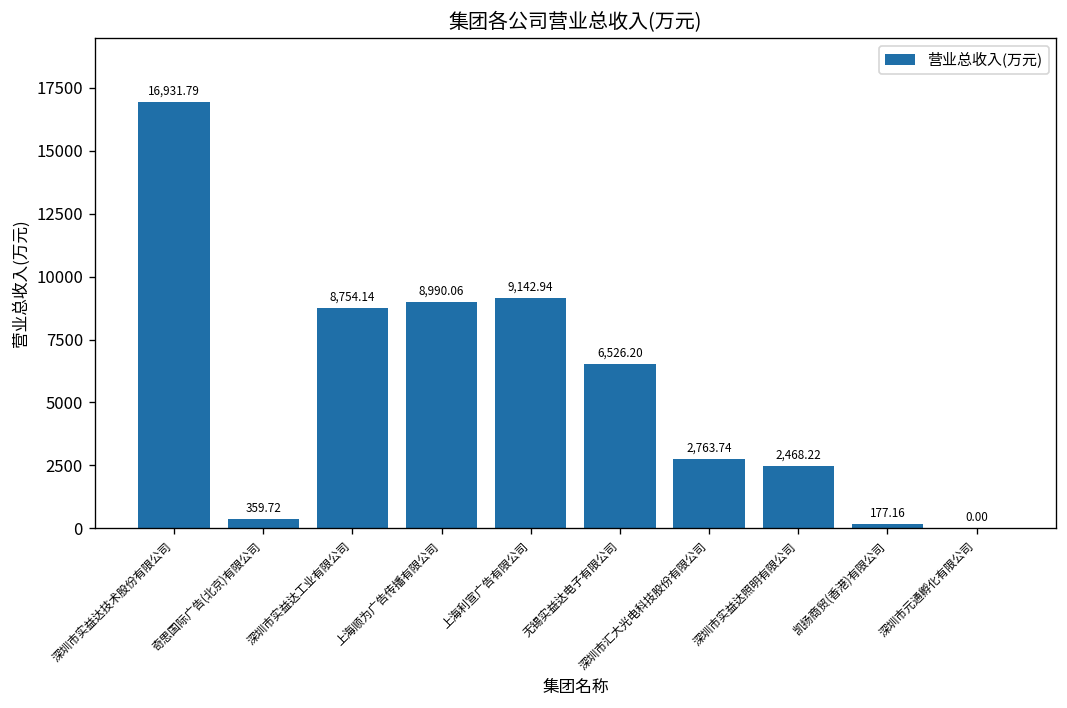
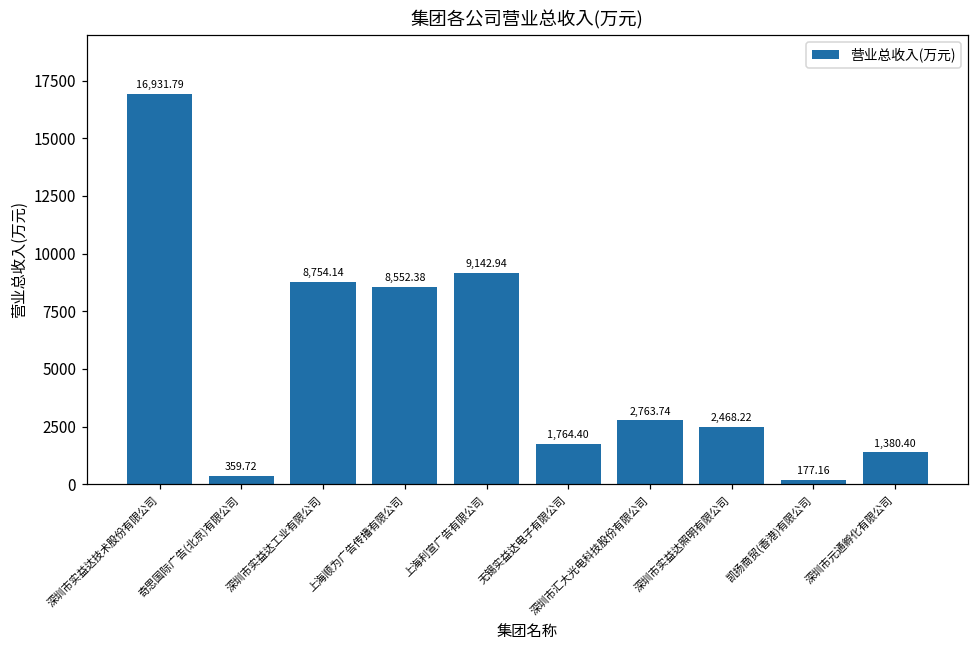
  {
    "深圳市实益达技术股份有限公司": "16,931.79",
    "奇思国际广告(北京)有限公司": "359.72",
    "深圳市实益达工业有限公司": "8,754.14",
-   "上海顺为广告传播有限公司": "8,990.06",
+   "上海顺为广告传播有限公司": "8,552.38",
    "上海利宣广告有限公司": "9,142.94",
-   "无锡实益达电子有限公司": "6,526.20",
+   "无锡实益达电子有限公司": "1,764.40",
    "深圳市汇大光电科技股份有限公司": "2,763.74",
    "深圳市实益达照明有限公司": "2,468.22",
    "凯扬商贸(香港)有限公司": "177.16",
-   "深圳市元通孵化有限公司": "0.00"
+   "深圳市元通孵化有限公司": "1,380.40"
  }
